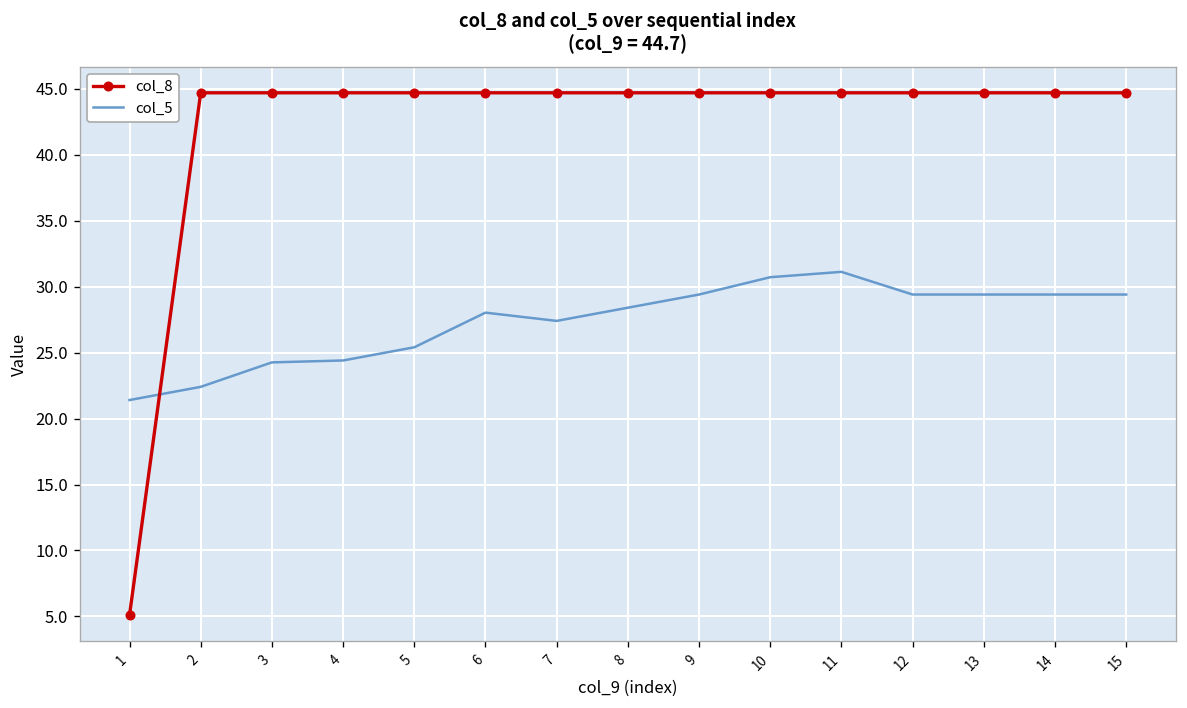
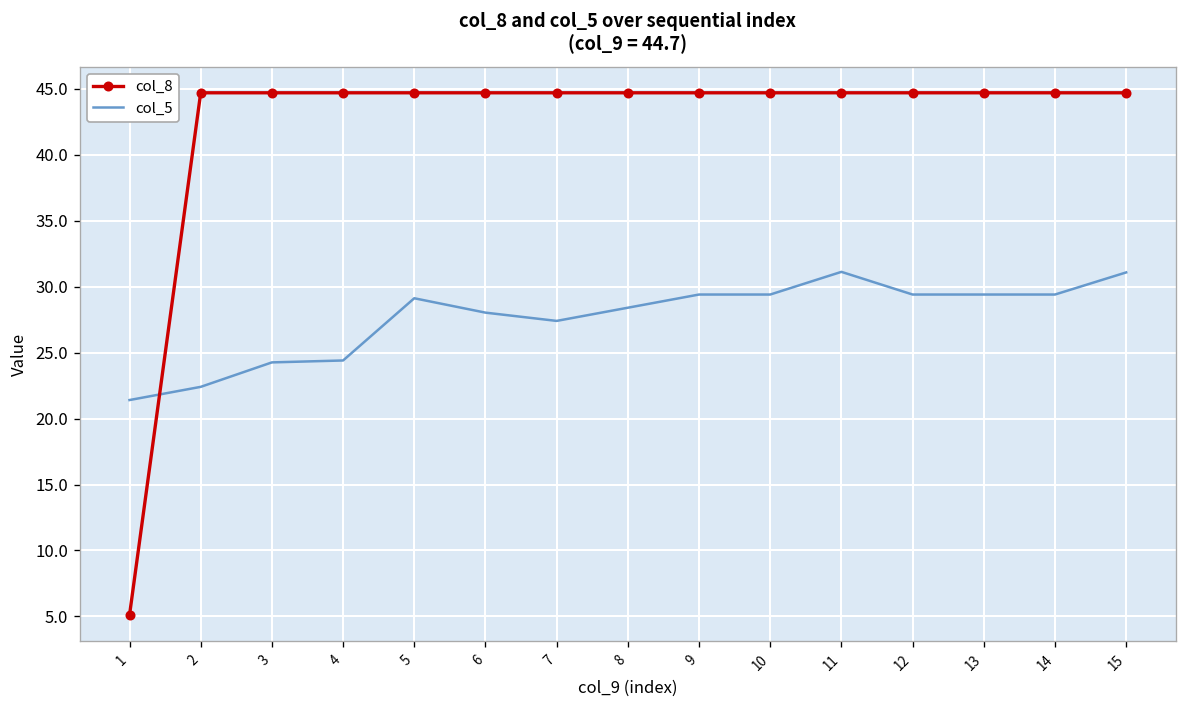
  {
    "col_8": {
      "1": 5.1,
      "2": 44.7,
      "3": 44.7,
      "4": 44.7,
      "5": 44.7,
      "6": 44.7,
      "7": 44.7,
      "8": 44.7,
      "9": 44.7,
      "10": 44.7,
      "11": 44.7,
      "12": 44.7,
      "13": 44.7,
      "14": 44.7,
      "15": 44.7
    },
    "col_5": {
      "1": 21.4,
      "2": 22.4,
      "3": 24.3,
      "4": 24.4,
-     "5": 25.4,
+     "5": 29.1,
      "6": 28.0,
      "7": 27.4,
      "8": 28.4,
      "9": 29.4,
-     "10": 30.7,
+     "10": 29.4,
      "11": 31.1,
      "12": 29.4,
      "13": 29.4,
      "14": 29.4,
-     "15": 29.4
+     "15": 31.1
    }
  }
